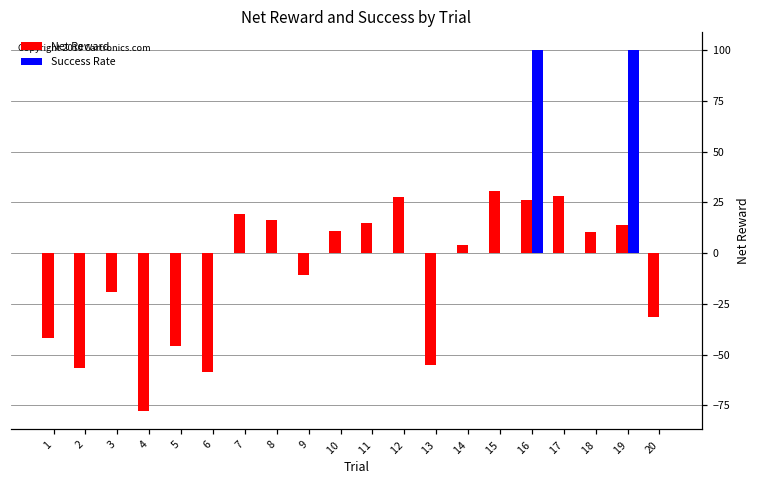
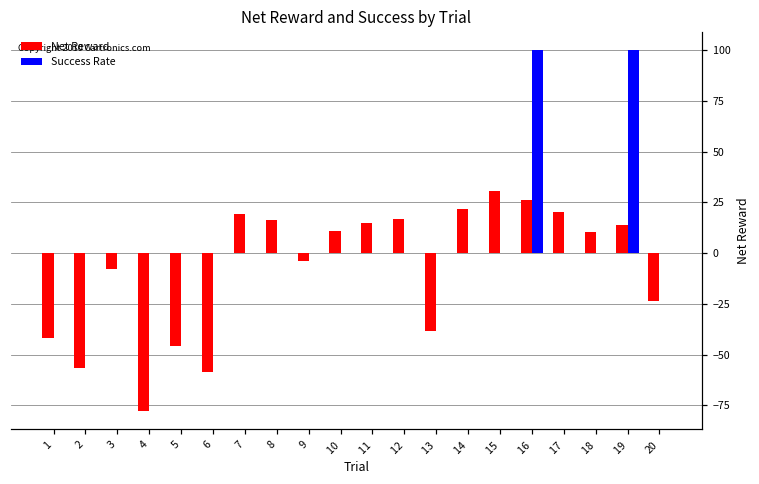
  {
    "Net Reward": {
      "1": -42,
      "2": -57,
-     "3": -19,
+     "3": -8,
      "4": -78,
      "5": -46,
      "6": -58,
      "7": 20,
      "8": 16,
-     "9": -11,
+     "9": -4,
      "10": 11,
      "11": 15,
-     "12": 28,
-     "13": -55,
-     "14": 4,
+     "12": 17,
+     "13": -38,
+     "14": 22,
      "15": 31,
      "16": 26,
-     "17": 28,
+     "17": 20,
      "18": 11,
      "19": 14,
-     "20": -32
+     "20": -23
    },
    "Success Rate": {
      "1": 0,
      "2": 0,
      "3": 0,
      "4": 0,
      "5": 0,
      "6": 0,
      "7": 0,
      "8": 0,
      "9": 0,
      "10": 0,
      "11": 0,
      "12": 0,
      "13": 0,
      "14": 0,
      "15": 0,
      "16": 100,
      "17": 0,
      "18": 0,
      "19": 100,
      "20": 0
    }
  }
